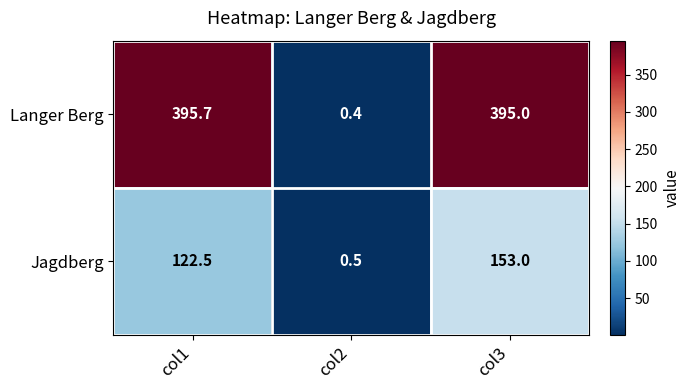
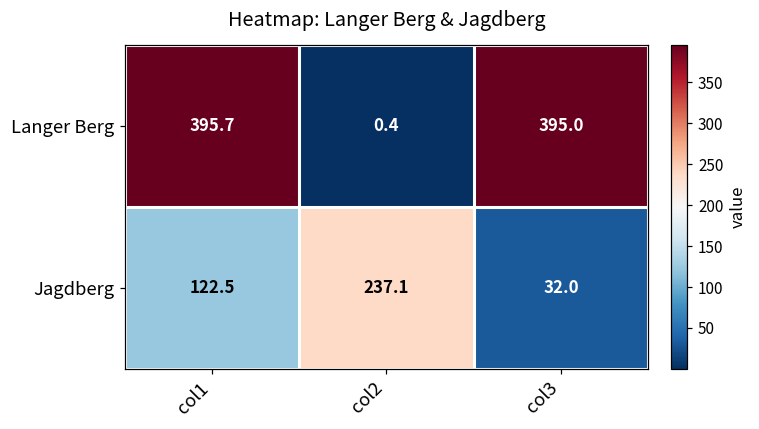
  {
    "Langer Berg": {
      "col1": 395.7,
      "col2": 0.4,
      "col3": 395.0
    },
    "Jagdberg": {
      "col1": 122.5,
-     "col2": 0.5,
-     "col3": 153.0
+     "col2": 237.1,
+     "col3": 32.0
    }
  }
